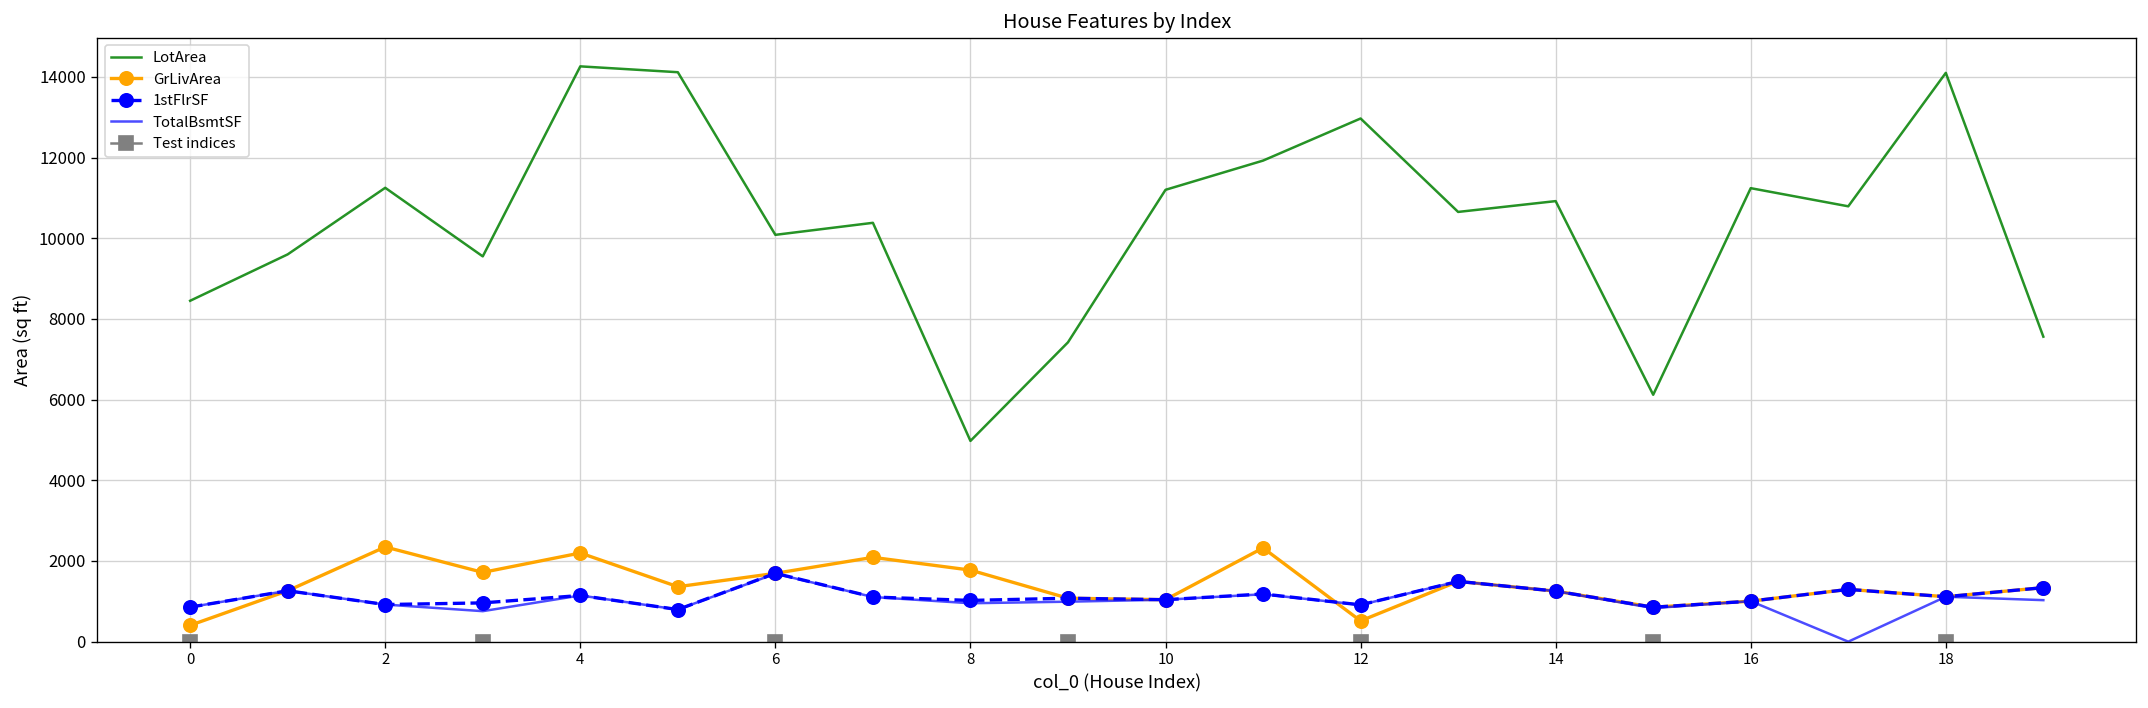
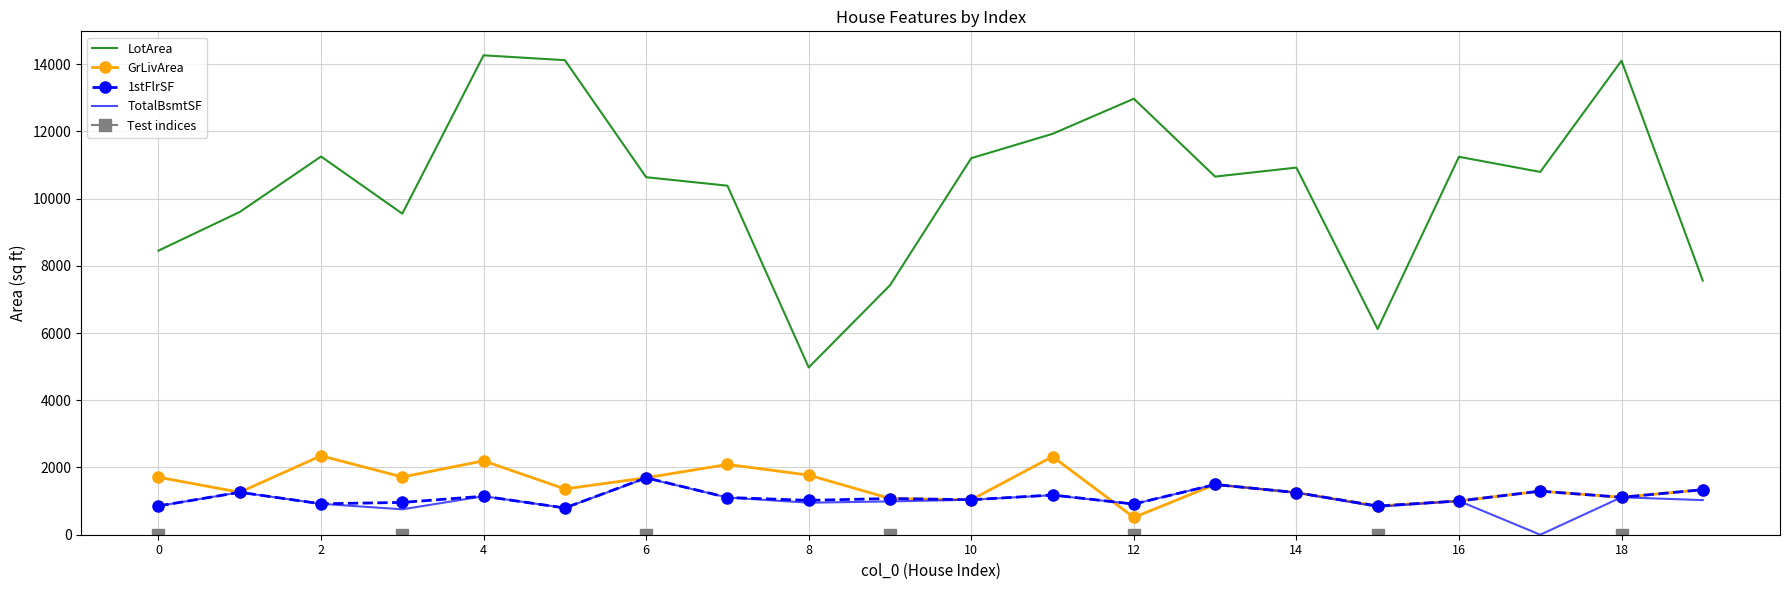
  {
    "LotArea": {
      "0": 8500,
      "2": 11300,
      "4": 14300,
-     "6": 10100,
+     "6": 10600,
      "8": 5000,
      "10": 11200,
      "12": 13000,
      "14": 10900,
      "16": 11200,
      "18": 14100
    },
    "GrLivArea": {
-     "0": 400,
+     "0": 1700,
      "2": 2300,
      "4": 2200,
      "8": 1800,
      "12": 500
    }
  }
